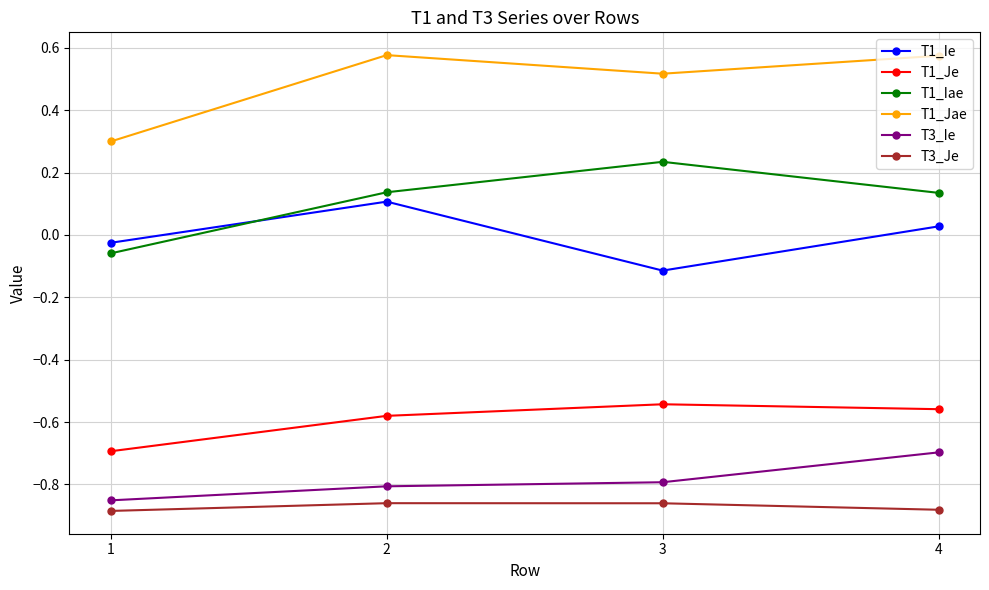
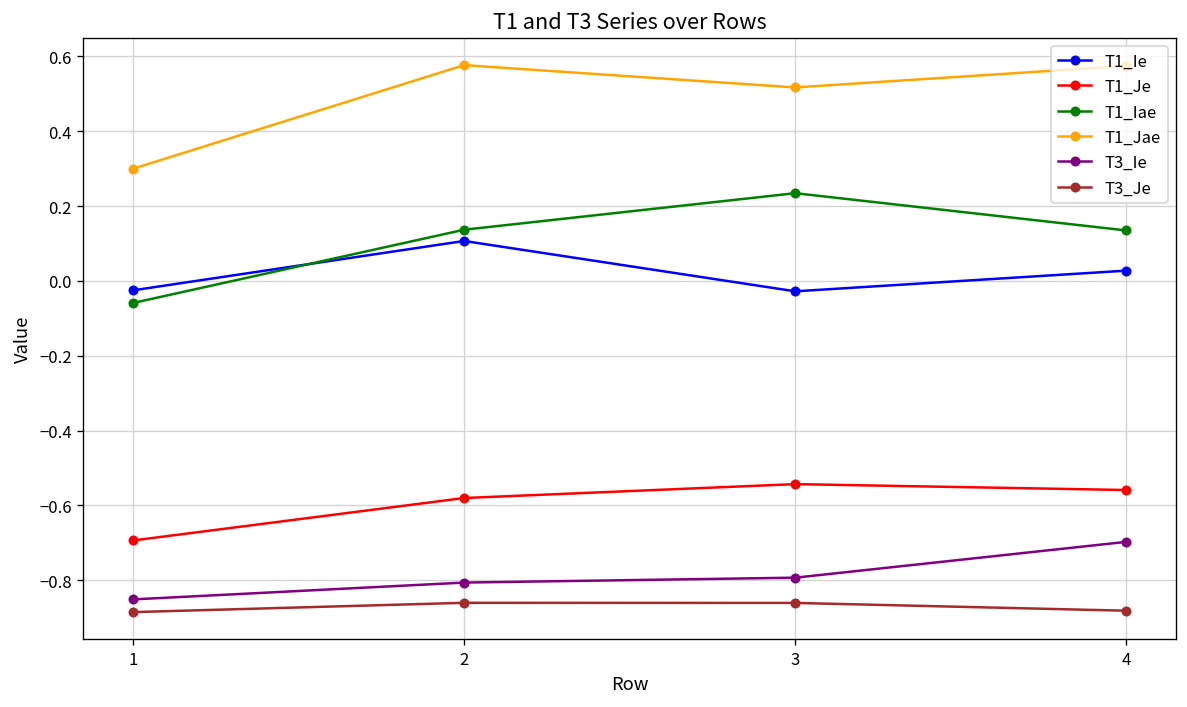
  {
    "T1_Ie": {
      "1": -0.03,
      "2": 0.11,
-     "3": -0.11,
+     "3": -0.03,
      "4": 0.03
    },
    "T1_Je": {
      "1": -0.69,
      "2": -0.58,
      "3": -0.54,
      "4": -0.56
    },
    "T1_Iae": {
      "1": -0.06,
      "2": 0.14,
      "3": 0.23,
      "4": 0.14
    },
    "T1_Jae": {
      "1": 0.30,
      "2": 0.58,
      "3": 0.52
    },
    "T3_Ie": {
      "1": -0.85,
      "2": -0.81,
      "3": -0.79,
      "4": -0.70
    },
    "T3_Je": {
      "1": -0.89,
      "2": -0.86,
      "3": -0.86,
      "4": -0.88
    }
  }
